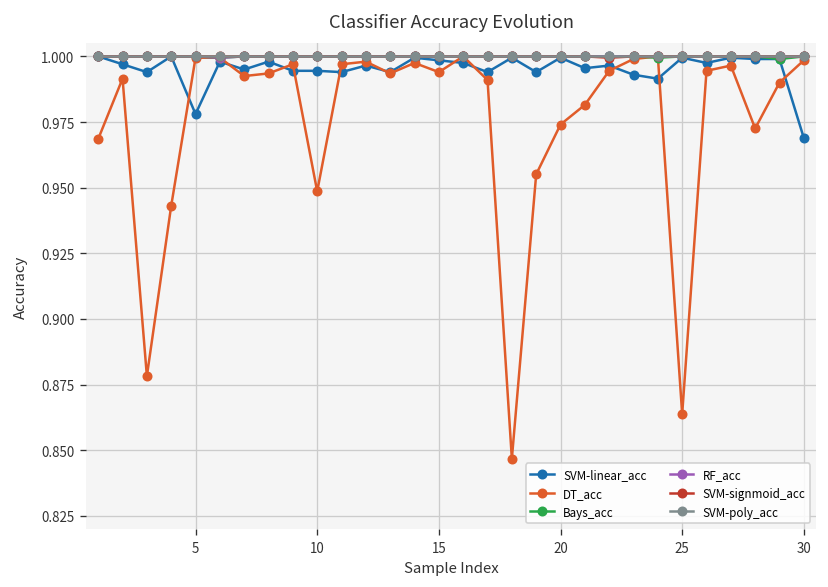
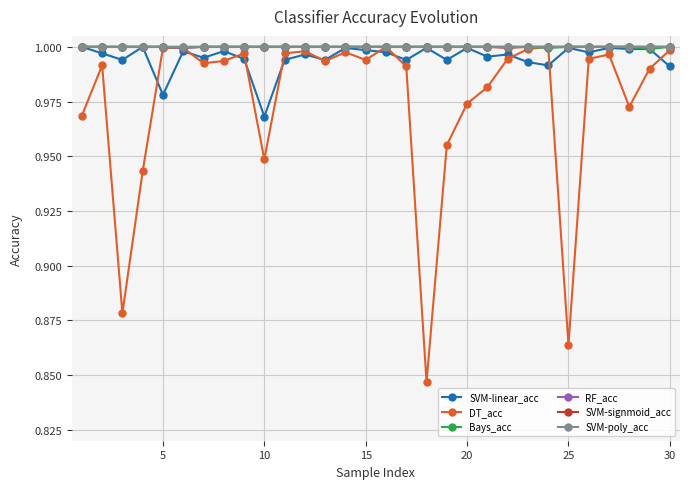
  {
    "SVM-linear_acc": {
      "5": 0.978,
-     "10": 0.995,
+     "10": 0.968,
      "15": 0.999,
-     "30": 0.969
+     "30": 0.991
    }
  }
